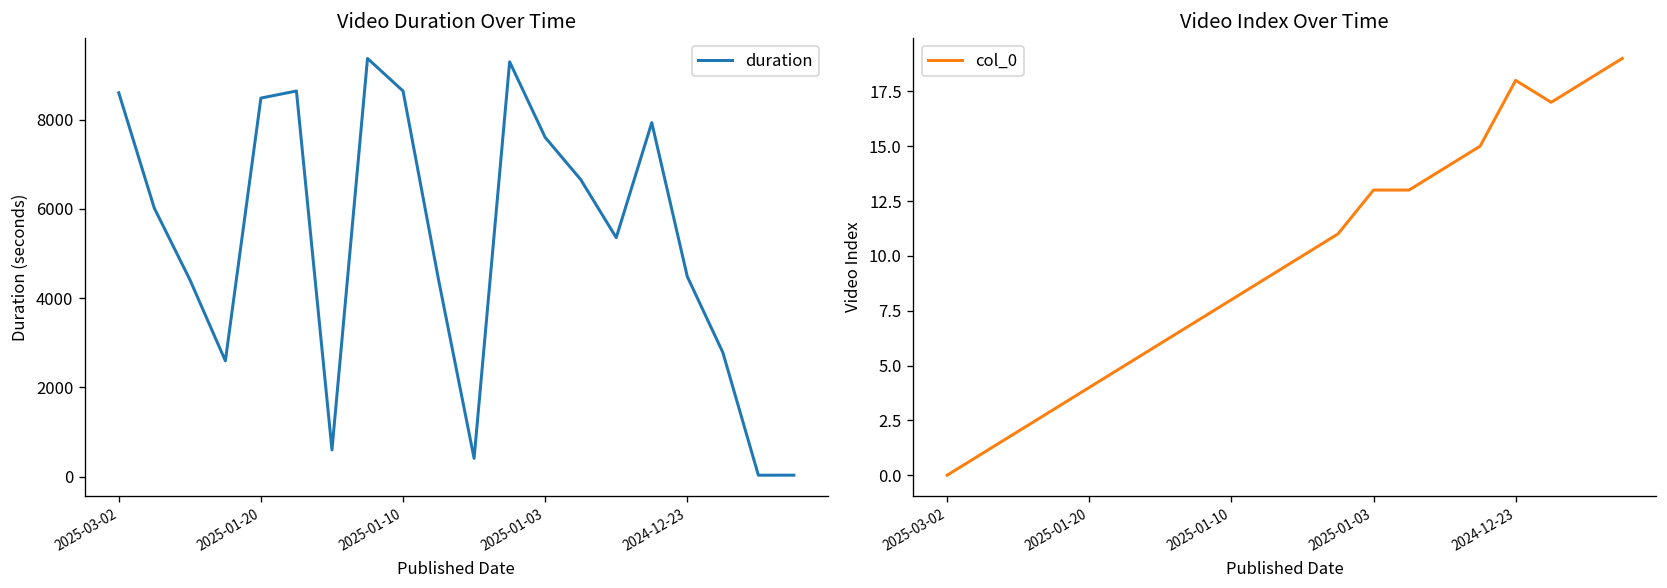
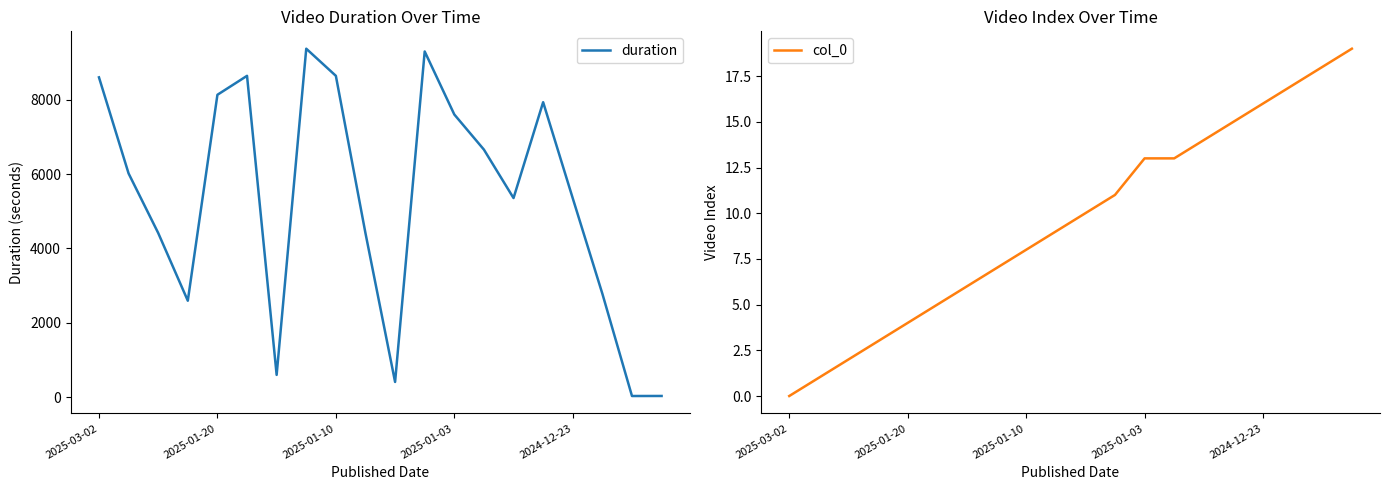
  {
    "Video Duration Over Time": {
      "2025-03-02": 8600,
-     "2025-01-20": 8500,
+     "2025-01-20": 8100,
      "2025-01-03": 7600,
-     "2024-12-23": 4500
+     "2024-12-23": 5400
    },
    "Video Index Over Time": {
      "2025-03-02": 0,
      "2025-01-20": 4,
      "2025-01-03": 13,
-     "2024-12-23": 18
+     "2024-12-23": 16
    }
  }
